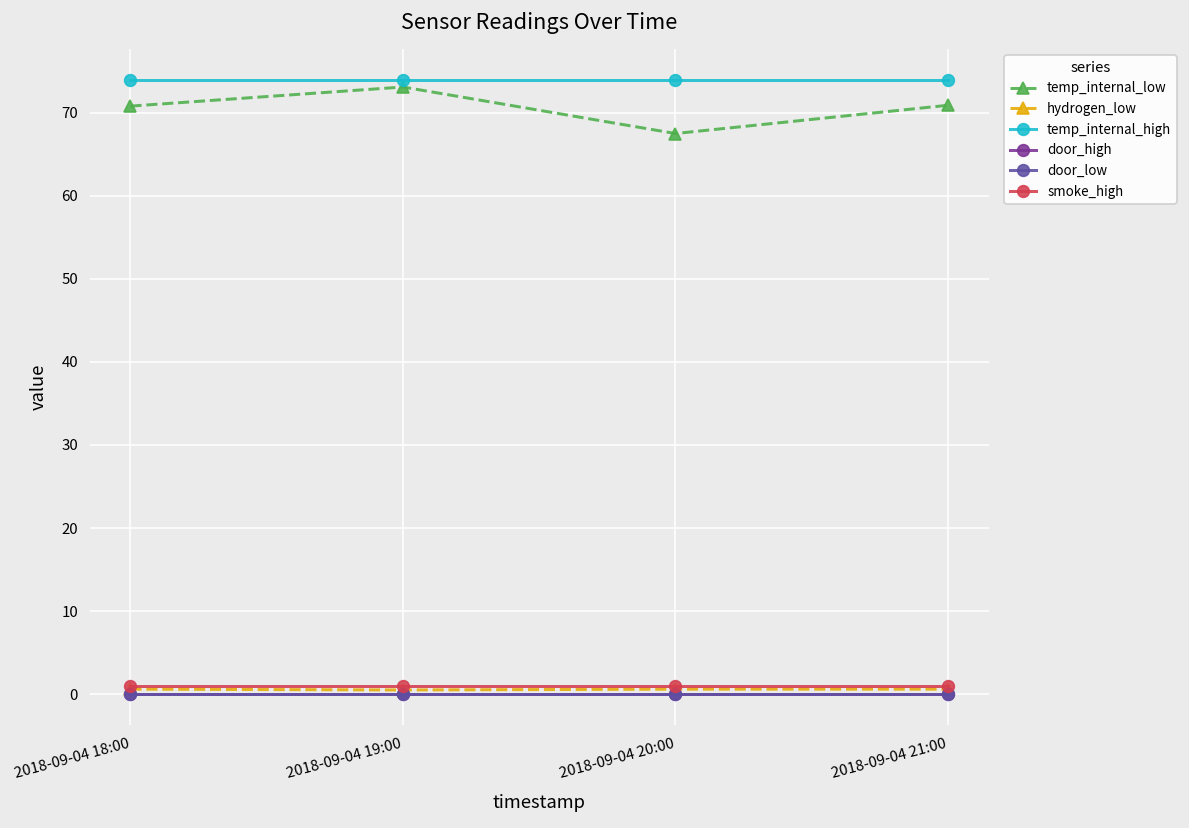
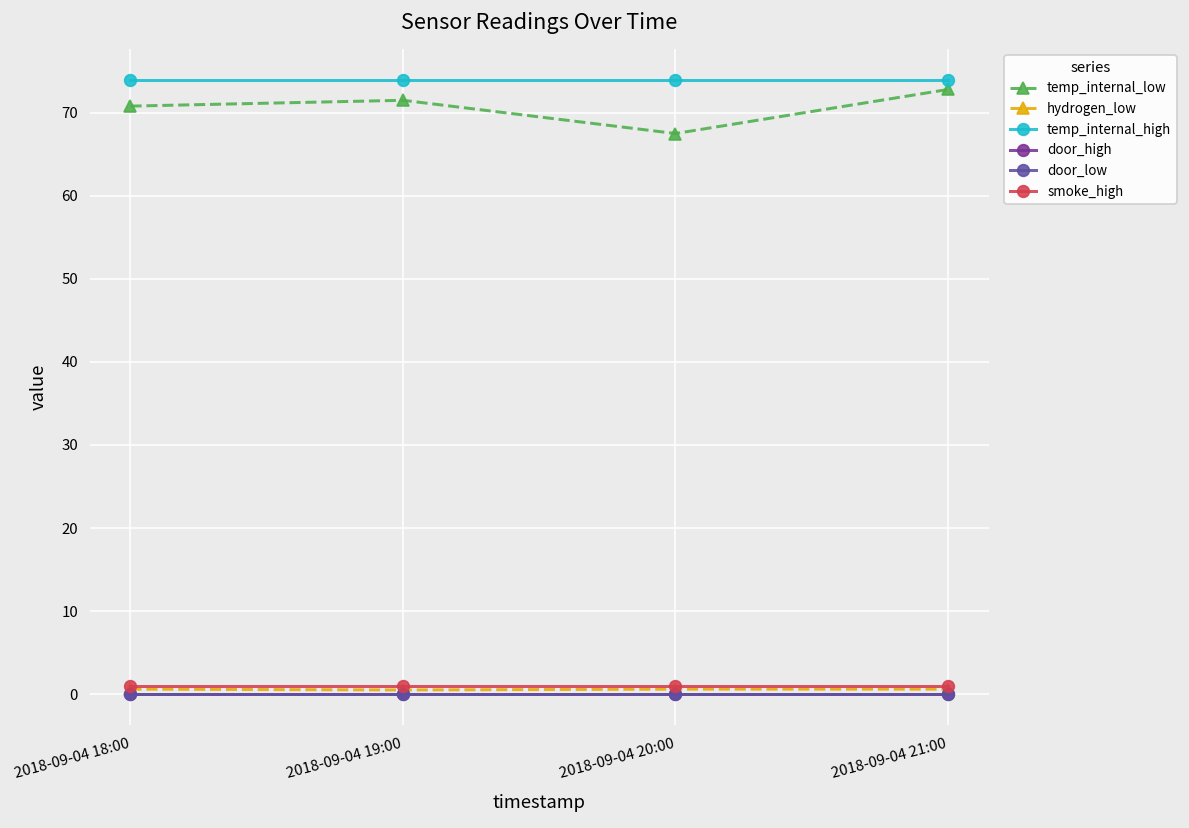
  {
    "temp_internal_low": {
      "2018-09-04 18:00": 71,
-     "2018-09-04 19:00": 73,
+     "2018-09-04 19:00": 72,
      "2018-09-04 20:00": 68,
-     "2018-09-04 21:00": 71
+     "2018-09-04 21:00": 73
    },
    "hydrogen_low": {
      "2018-09-04 18:00": 1,
      "2018-09-04 19:00": 1,
      "2018-09-04 20:00": 1,
      "2018-09-04 21:00": 1
    },
    "temp_internal_high": {
      "2018-09-04 18:00": 74,
      "2018-09-04 19:00": 74,
      "2018-09-04 20:00": 74,
      "2018-09-04 21:00": 74
    },
    "door_low": {
      "2018-09-04 18:00": 0,
      "2018-09-04 19:00": 0,
      "2018-09-04 20:00": 0,
      "2018-09-04 21:00": 0
    },
    "smoke_high": {
      "2018-09-04 18:00": 1,
      "2018-09-04 19:00": 1,
      "2018-09-04 20:00": 1,
      "2018-09-04 21:00": 1
    }
  }
